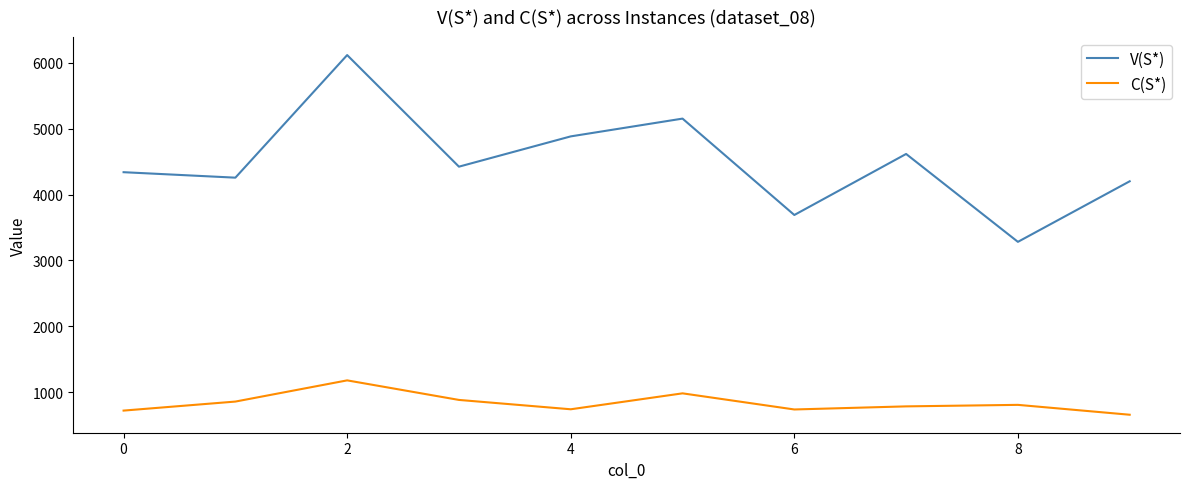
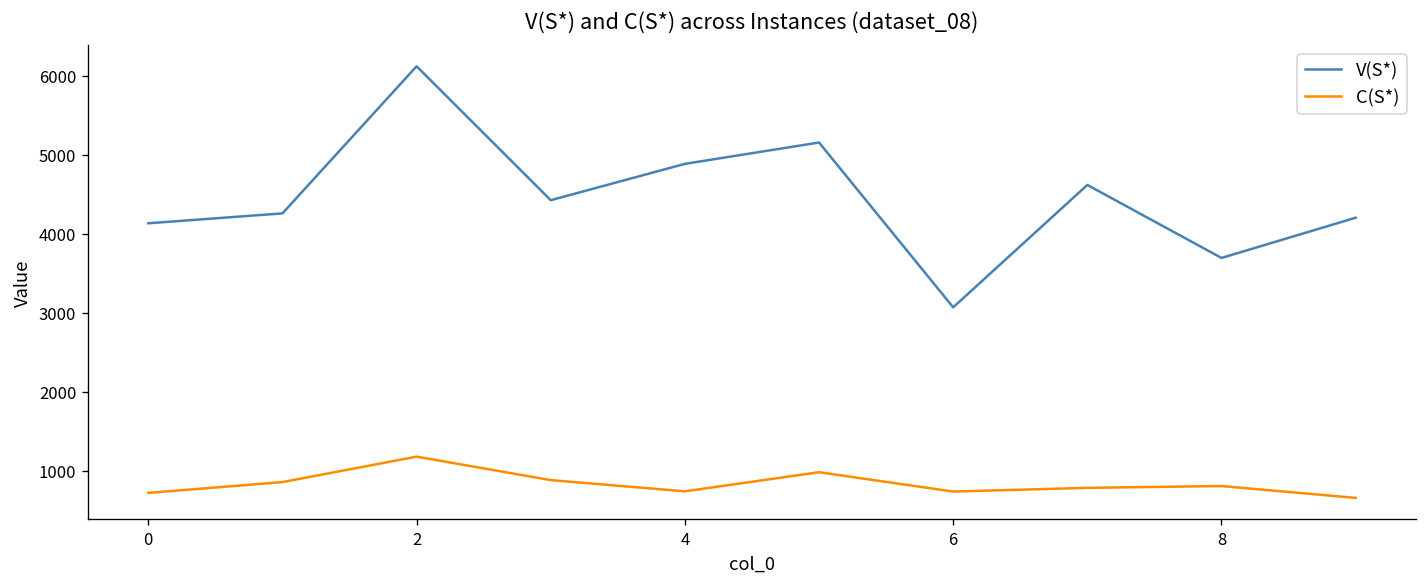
  {
    "V(S*)": {
-     "0": 4300,
+     "0": 4100,
      "2": 6100,
      "4": 4900,
-     "6": 3700,
-     "8": 3300
+     "6": 3100,
+     "8": 3700
    },
    "C(S*)": {
      "0": 700,
      "2": 1200,
      "4": 700,
      "6": 700,
      "8": 800
    }
  }
